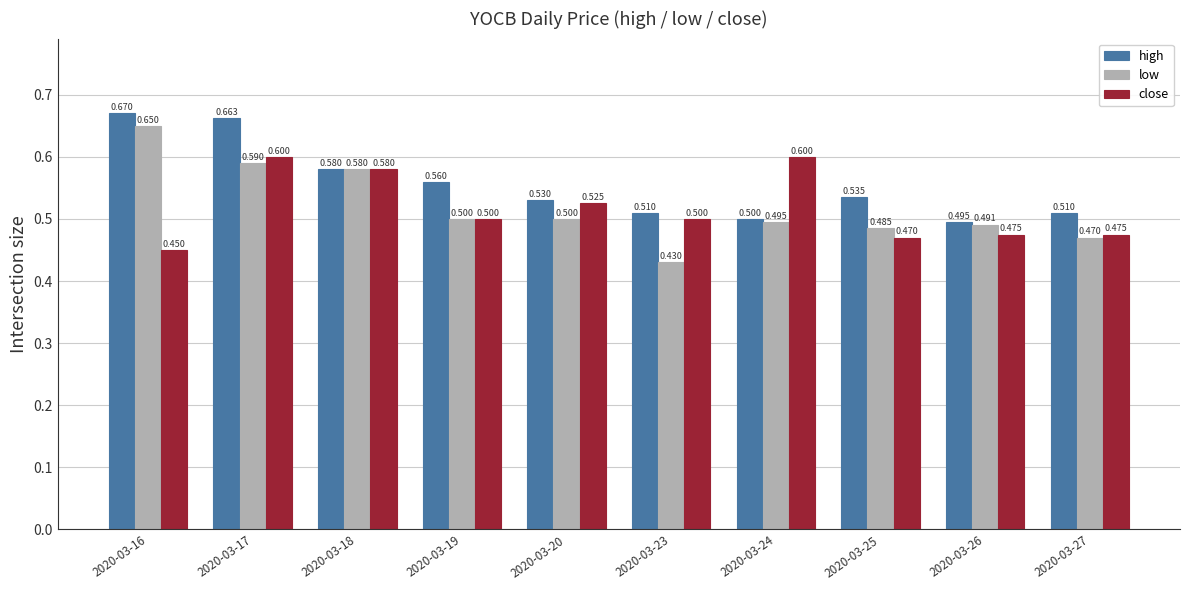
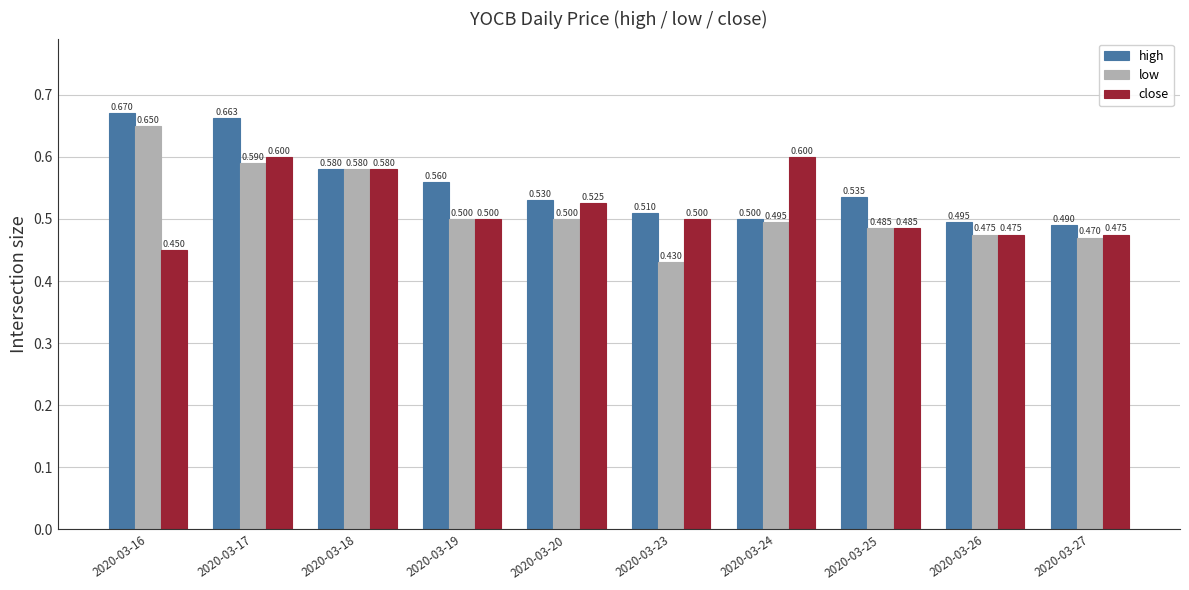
  {
    "high": {
      "2020-03-16": 0.670,
      "2020-03-17": 0.663,
      "2020-03-18": 0.580,
      "2020-03-19": 0.560,
      "2020-03-20": 0.530,
      "2020-03-23": 0.510,
      "2020-03-24": 0.500,
      "2020-03-25": 0.535,
      "2020-03-26": 0.495,
-     "2020-03-27": 0.510
+     "2020-03-27": 0.490
    },
    "low": {
      "2020-03-16": 0.650,
      "2020-03-17": 0.590,
      "2020-03-18": 0.580,
      "2020-03-19": 0.500,
      "2020-03-20": 0.500,
      "2020-03-23": 0.430,
      "2020-03-24": 0.495,
      "2020-03-25": 0.485,
-     "2020-03-26": 0.491,
+     "2020-03-26": 0.475,
      "2020-03-27": 0.470
    },
    "close": {
      "2020-03-16": 0.450,
      "2020-03-17": 0.600,
      "2020-03-18": 0.580,
      "2020-03-19": 0.500,
      "2020-03-20": 0.525,
      "2020-03-23": 0.500,
      "2020-03-24": 0.600,
-     "2020-03-25": 0.470,
+     "2020-03-25": 0.485,
      "2020-03-26": 0.475,
      "2020-03-27": 0.475
    }
  }
